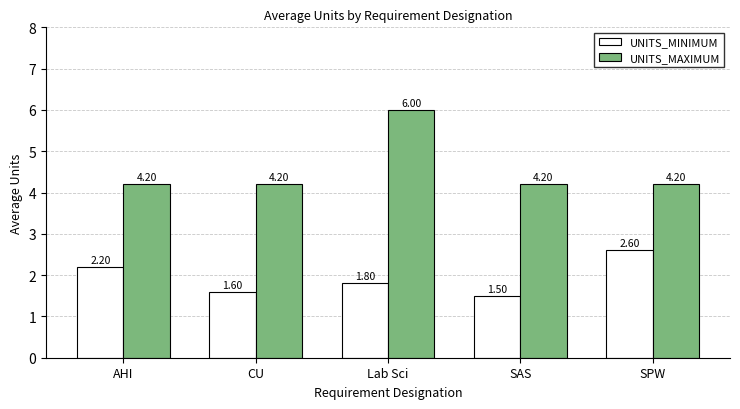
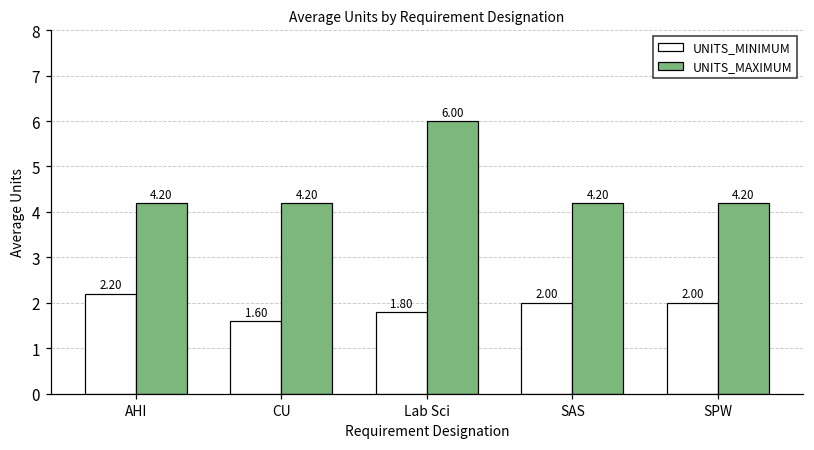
  {
    "UNITS_MINIMUM": {
      "AHI": 2.20,
      "CU": 1.60,
      "Lab Sci": 1.80,
-     "SAS": 1.50,
-     "SPW": 2.60
+     "SAS": 2.00,
+     "SPW": 2.00
    },
    "UNITS_MAXIMUM": {
      "AHI": 4.20,
      "CU": 4.20,
      "Lab Sci": 6.00,
      "SAS": 4.20,
      "SPW": 4.20
    }
  }
